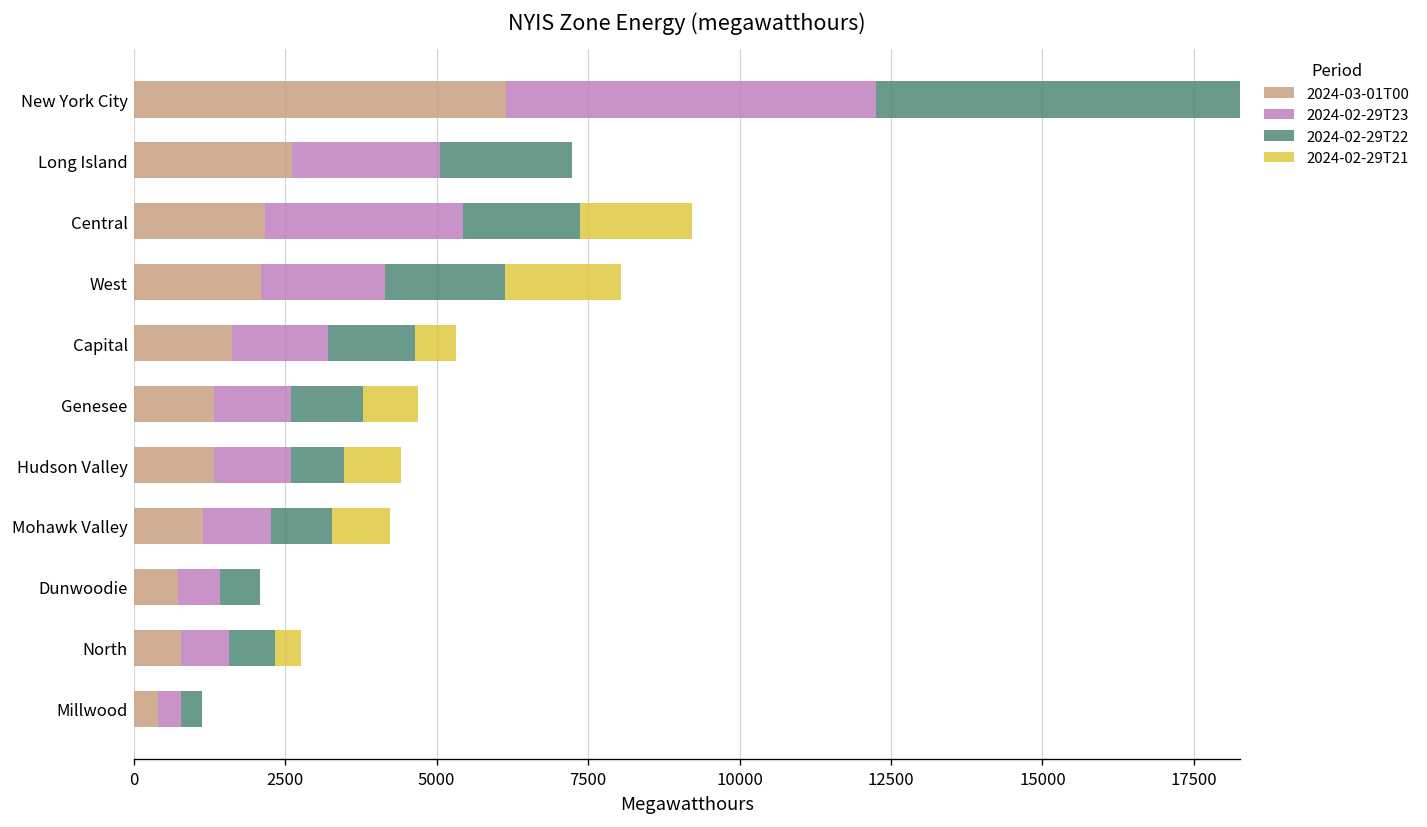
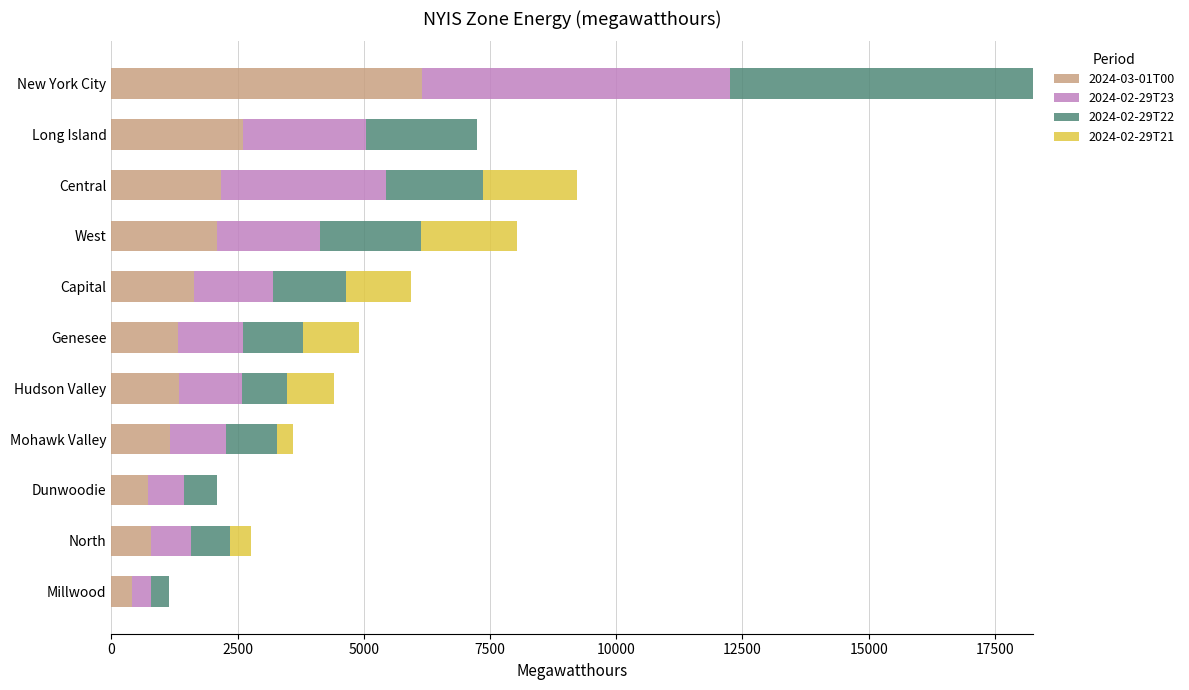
  {
    "2024-03-01T00": {
      "New York City": 6100,
      "Long Island": 2600,
      "Central": 2200,
      "West": 2100,
      "Capital": 1600,
      "Genesee": 1300,
      "Hudson Valley": 1300,
      "Mohawk Valley": 1200,
      "Dunwoodie": 700,
      "North": 800,
      "Millwood": 400
    },
    "2024-02-29T23": {
      "New York City": 6100,
      "Long Island": 2400,
      "Central": 3300,
      "West": 2000,
      "Capital": 1600,
      "Genesee": 1300,
      "Hudson Valley": 1300,
      "Mohawk Valley": 1100,
      "Dunwoodie": 700,
      "North": 800,
      "Millwood": 400
    },
    "2024-02-29T22": {
      "New York City": 6000,
      "Long Island": 2200,
      "Central": 1900,
      "West": 2000,
      "Capital": 1400,
      "Genesee": 1200,
      "Hudson Valley": 900,
      "Mohawk Valley": 1000,
      "Dunwoodie": 700,
      "North": 800,
      "Millwood": 400
    },
    "2024-02-29T21": {
      "New York City": 0,
      "Long Island": 0,
      "Central": 1800,
      "West": 1900,
-     "Capital": 700,
-     "Genesee": 900,
+     "Capital": 1300,
+     "Genesee": 1100,
      "Hudson Valley": 900,
-     "Mohawk Valley": 900,
+     "Mohawk Valley": 300,
      "Dunwoodie": 0,
      "North": 400,
      "Millwood": 0
    }
  }
